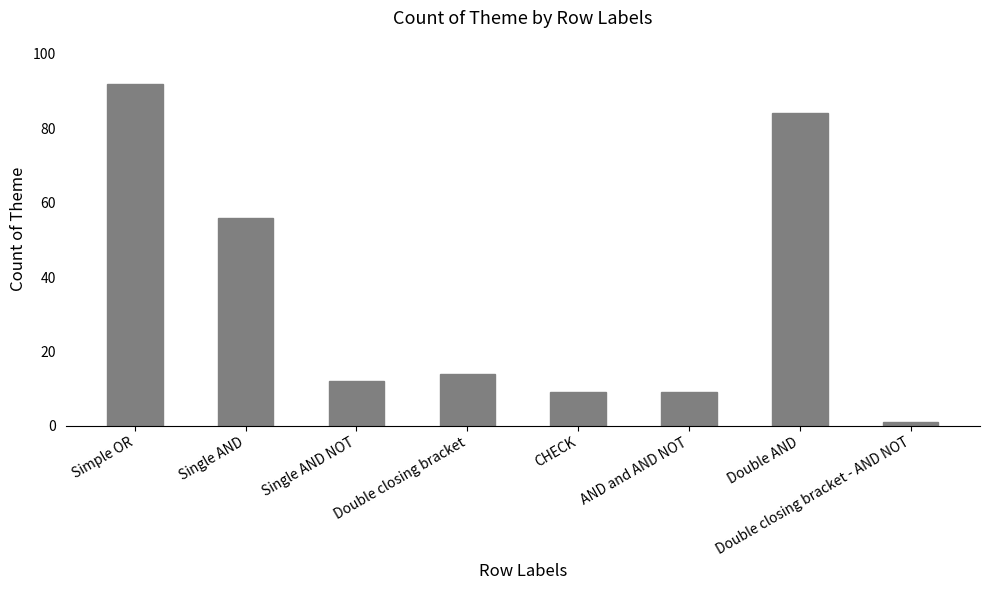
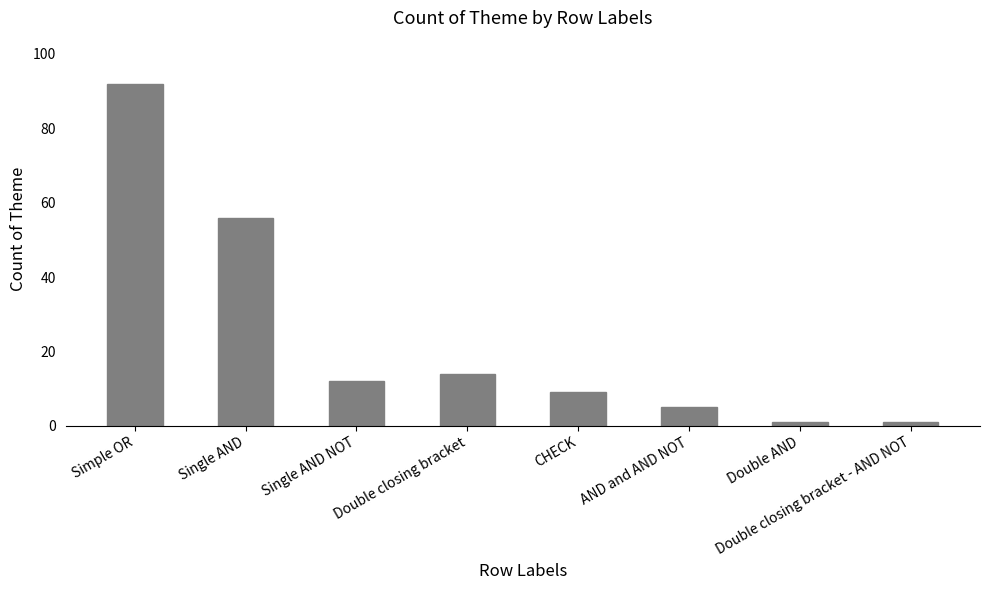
  {
    "Simple OR": 92,
    "Single AND": 56,
    "Single AND NOT": 12,
    "Double closing bracket": 14,
    "CHECK": 9,
-   "AND and AND NOT": 9,
-   "Double AND": 84,
+   "AND and AND NOT": 5,
+   "Double AND": 1,
    "Double closing bracket - AND NOT": 1
  }
